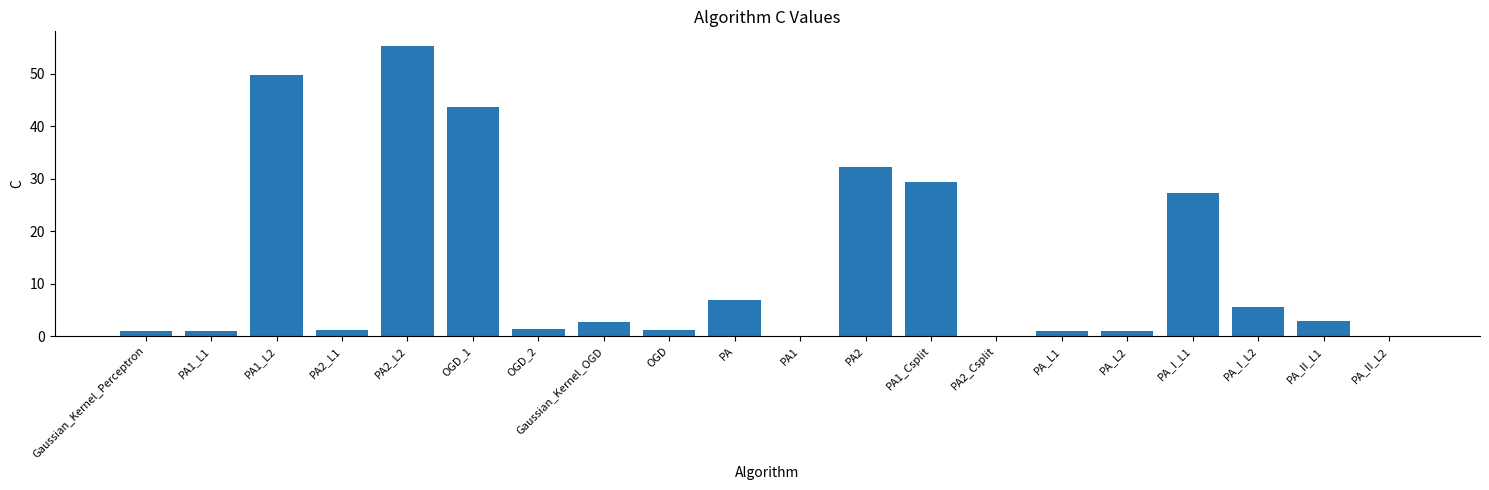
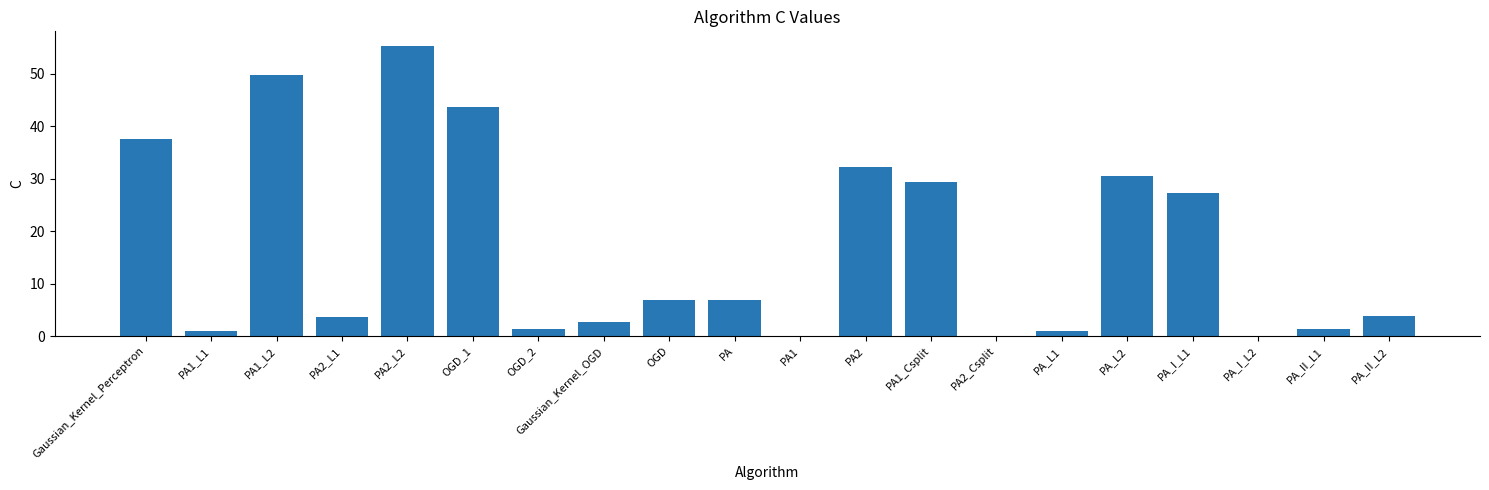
  {
-   "Gaussian_Kernel_Perceptron": 1,
+   "Gaussian_Kernel_Perceptron": 38,
    "PA1_L1": 1,
    "PA1_L2": 50,
-   "PA2_L1": 1,
+   "PA2_L1": 4,
    "PA2_L2": 55,
    "OGD_1": 44,
    "OGD_2": 1,
    "Gaussian_Kernel_OGD": 3,
-   "OGD": 1,
+   "OGD": 7,
    "PA": 7,
    "PA2": 32,
    "PA1_Csplit": 29,
    "PA_L1": 1,
-   "PA_L2": 1,
+   "PA_L2": 31,
    "PA_I_L1": 27,
-   "PA_I_L2": 6,
-   "PA_II_L1": 3,
-   "PA_II_L2": 0
+   "PA_I_L2": 0,
+   "PA_II_L1": 1,
+   "PA_II_L2": 4
  }
